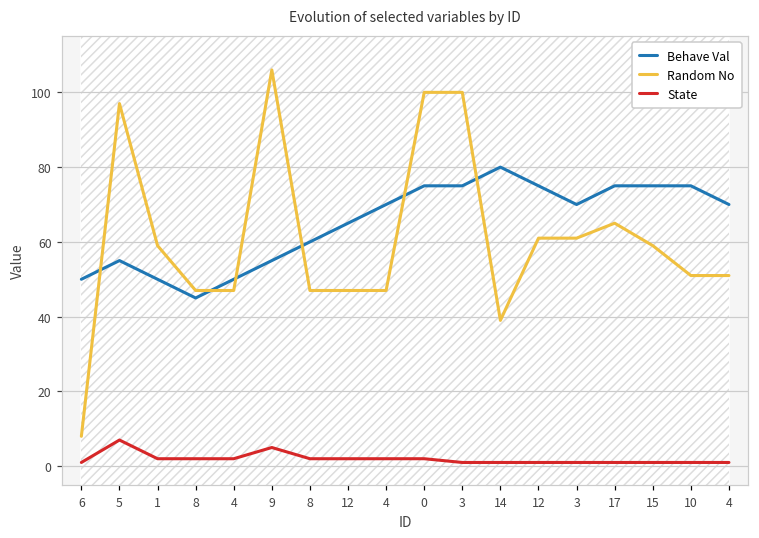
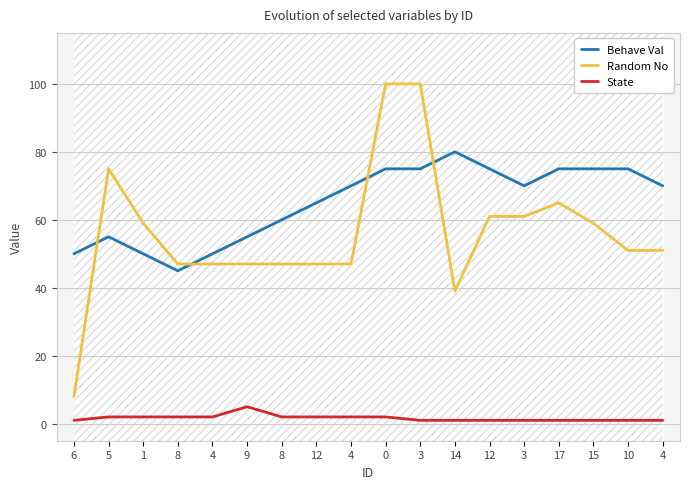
  {
    "Behave Val": {
      "6": 50,
      "5": 55,
      "1": 50,
      "9": 55,
      "0": 75,
      "14": 80,
      "17": 75,
      "15": 75,
      "10": 75
    },
    "Random No": {
      "6": 8,
-     "5": 97,
+     "5": 75,
      "1": 59,
-     "9": 106,
+     "9": 47,
      "0": 100,
      "14": 39,
      "17": 65,
      "15": 59,
      "10": 51
    },
    "State": {
      "6": 1,
-     "5": 7,
+     "5": 2,
      "1": 2,
      "9": 5,
      "0": 2,
      "14": 1,
      "17": 1,
      "15": 1,
      "10": 1
    }
  }
